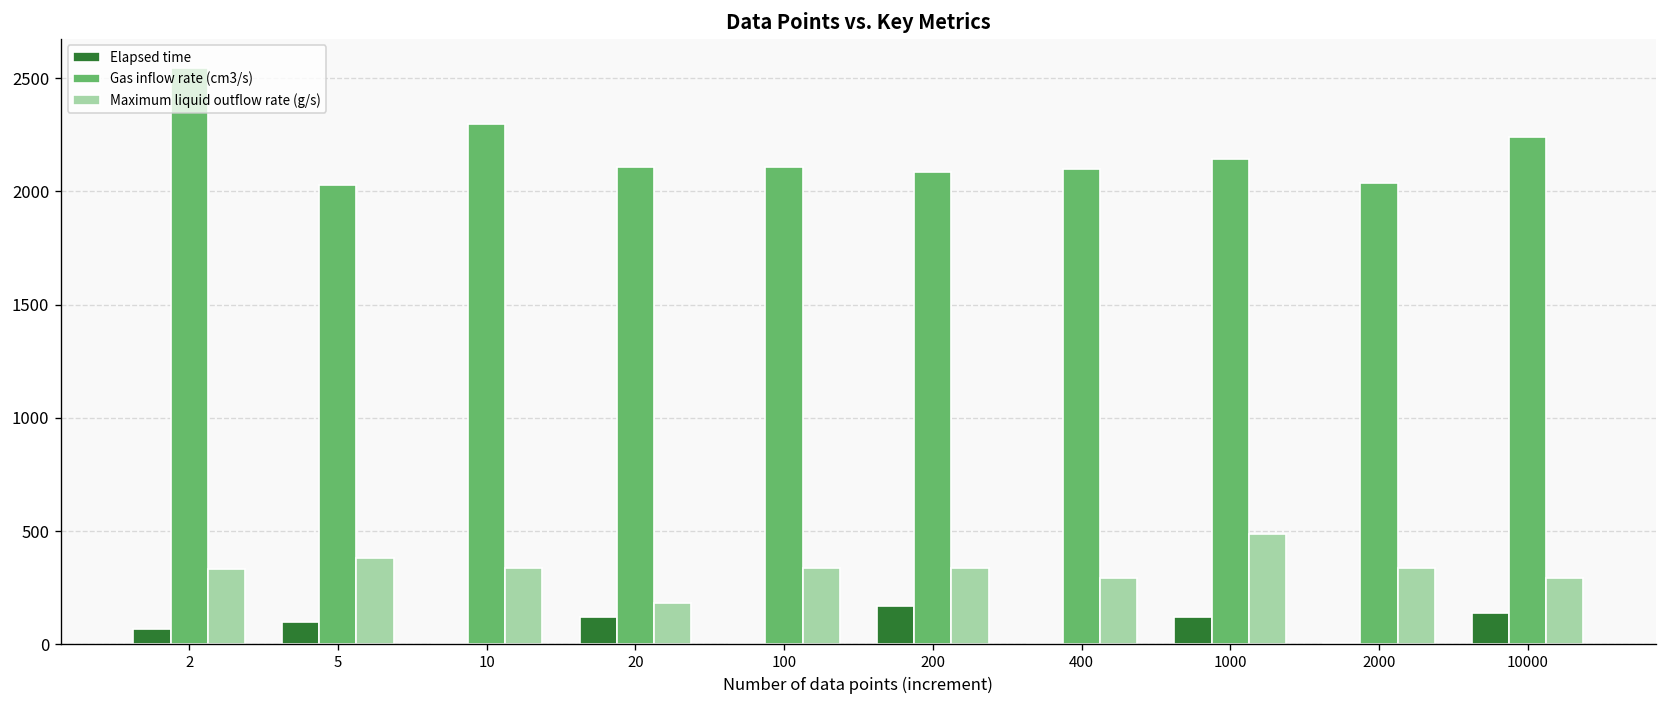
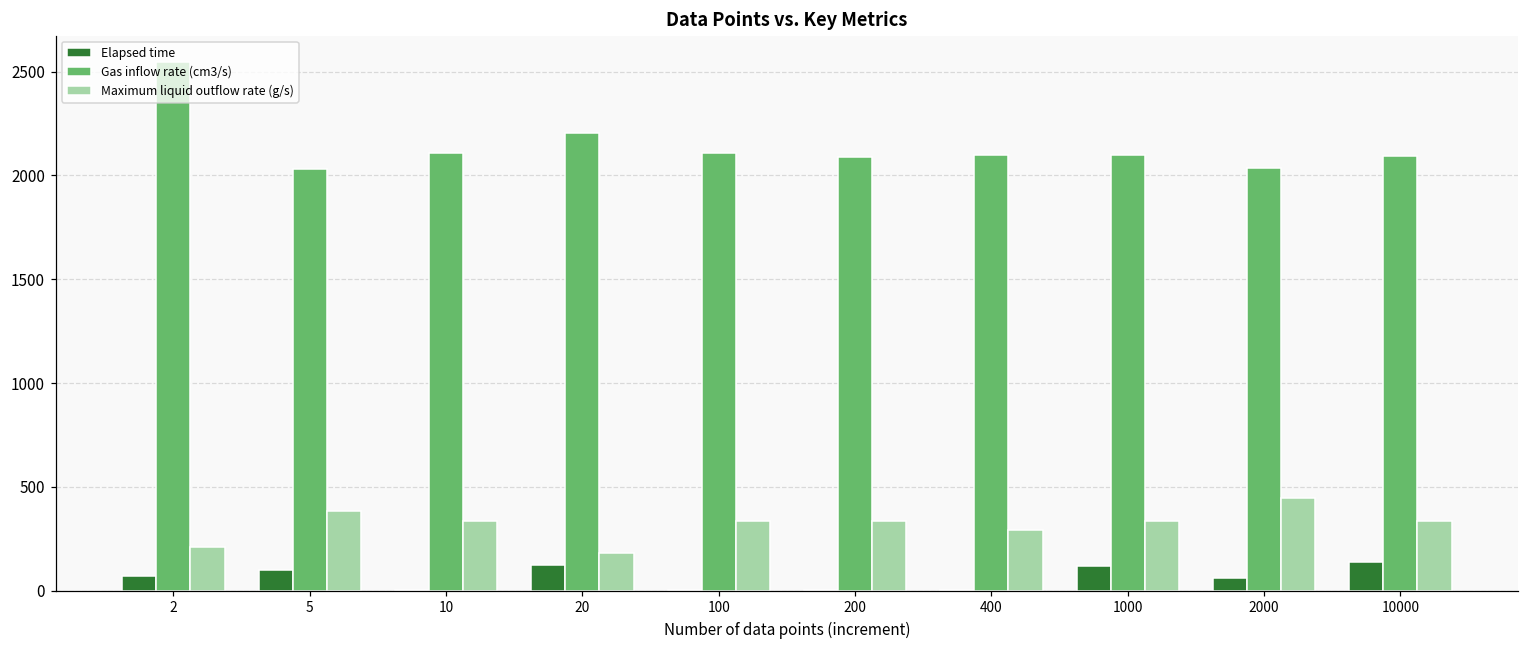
  {
    "Elapsed time": {
      "2": 70,
      "5": 100,
      "20": 120,
-     "200": 170,
+     "200": 0,
      "1000": 120,
-     "2000": 10,
+     "2000": 60,
      "10000": 140
    },
    "Gas inflow rate (cm3/s)": {
      "5": 2030,
-     "10": 2300,
-     "20": 2110,
+     "10": 2110,
+     "20": 2200,
      "100": 2110,
      "200": 2090,
      "400": 2100,
-     "1000": 2140,
+     "1000": 2100,
      "2000": 2040,
-     "10000": 2240
+     "10000": 2100
    },
    "Maximum liquid outflow rate (g/s)": {
-     "2": 330,
+     "2": 210,
      "5": 380,
      "10": 340,
      "20": 180,
      "100": 340,
      "200": 340,
      "400": 290,
-     "1000": 490,
-     "2000": 340,
-     "10000": 290
+     "1000": 340,
+     "2000": 440,
+     "10000": 340
    }
  }
